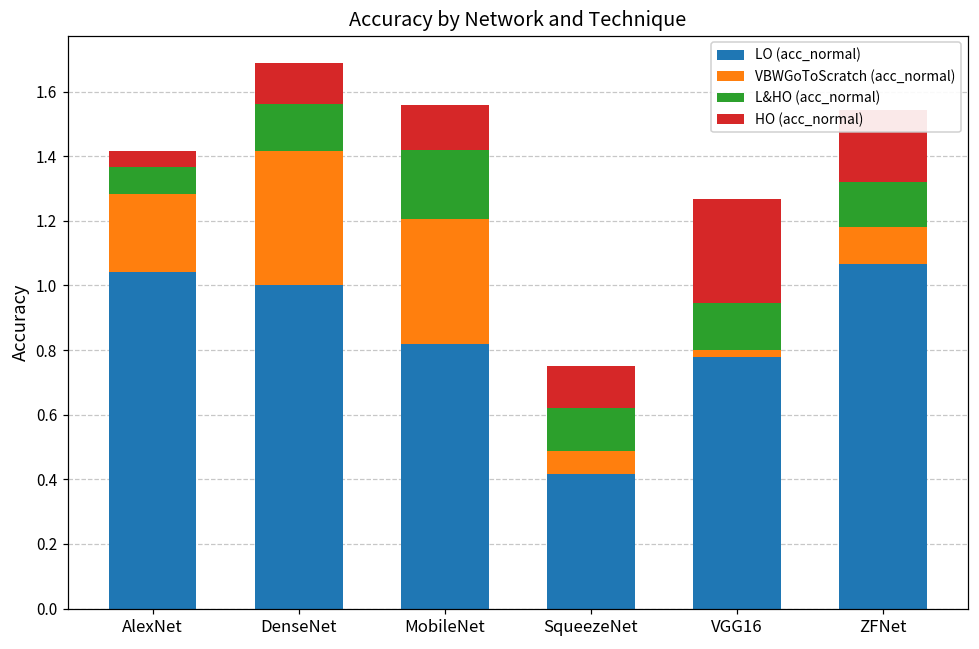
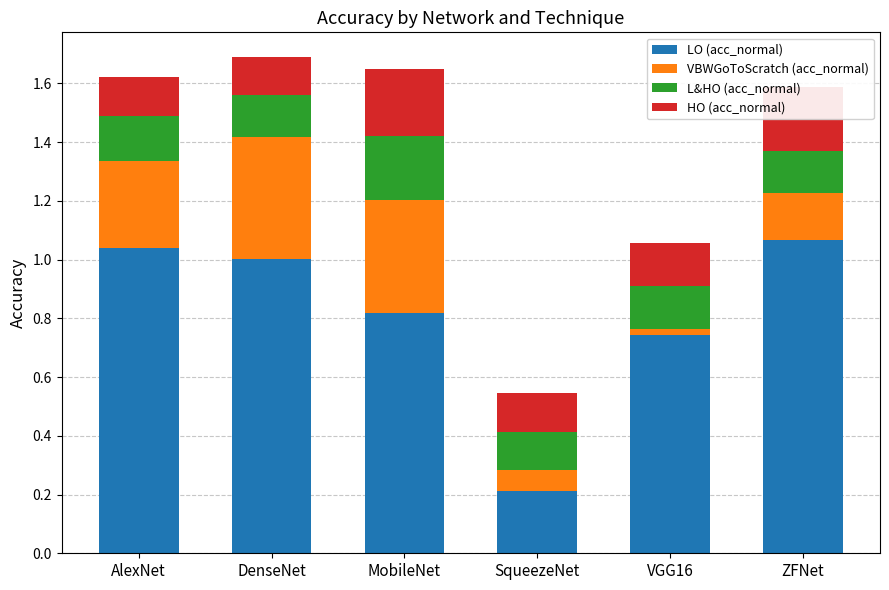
  {
    "LO (acc_normal)": {
      "AlexNet": 1.04,
      "DenseNet": 1.00,
      "MobileNet": 0.82,
-     "SqueezeNet": 0.42,
-     "VGG16": 0.78,
+     "SqueezeNet": 0.21,
+     "VGG16": 0.74,
      "ZFNet": 1.07
    },
    "VBWGoToScratch (acc_normal)": {
-     "AlexNet": 0.24,
+     "AlexNet": 0.29,
      "DenseNet": 0.41,
      "MobileNet": 0.39,
      "SqueezeNet": 0.07,
      "VGG16": 0.02,
-     "ZFNet": 0.11
+     "ZFNet": 0.16
    },
    "L&HO (acc_normal)": {
-     "AlexNet": 0.08,
+     "AlexNet": 0.15,
      "DenseNet": 0.14,
      "MobileNet": 0.22,
      "SqueezeNet": 0.13,
      "VGG16": 0.15,
      "ZFNet": 0.14
    },
    "HO (acc_normal)": {
-     "AlexNet": 0.05,
+     "AlexNet": 0.13,
      "DenseNet": 0.13,
-     "MobileNet": 0.14,
+     "MobileNet": 0.23,
      "SqueezeNet": 0.13,
-     "VGG16": 0.32
+     "VGG16": 0.15
    }
  }
